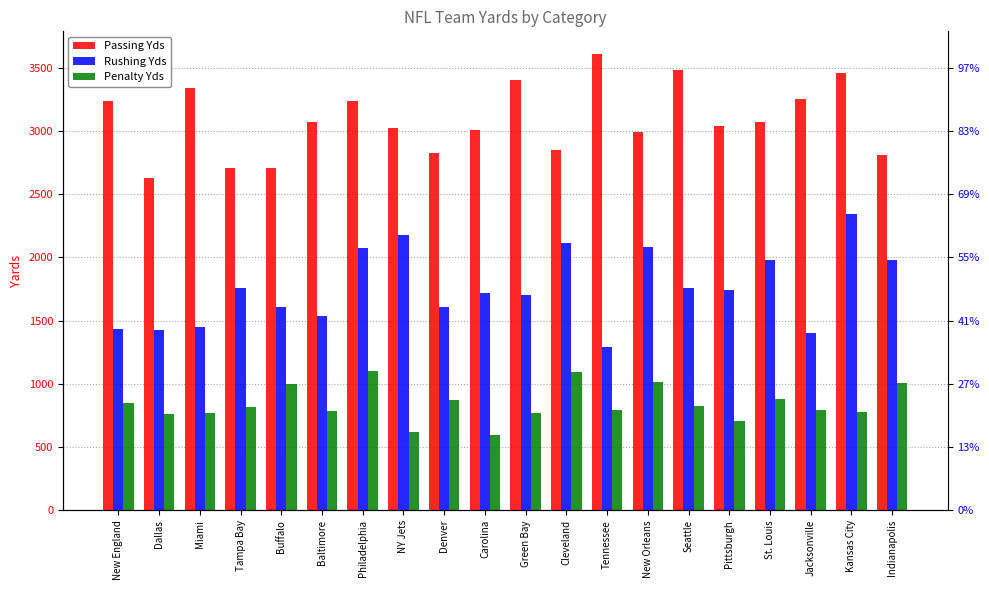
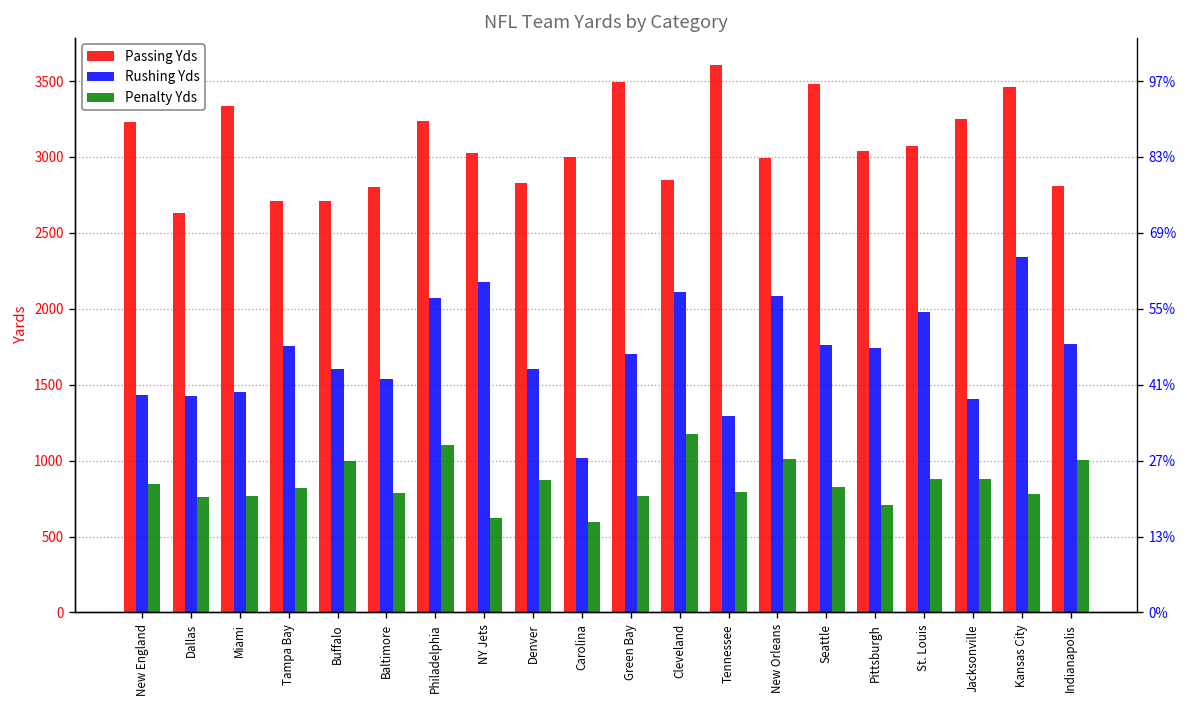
  {
    "Passing Yds": {
      "New England": 3230,
      "Dallas": 2630,
      "Miami": 3340,
      "Tampa Bay": 2710,
      "Buffalo": 2710,
-     "Baltimore": 3070,
+     "Baltimore": 2810,
      "Philadelphia": 3240,
      "NY Jets": 3030,
      "Denver": 2830,
      "Carolina": 3000,
-     "Green Bay": 3400,
+     "Green Bay": 3490,
      "Cleveland": 2850,
      "Tennessee": 3610,
      "New Orleans": 2990,
      "Seattle": 3480,
      "Pittsburgh": 3040,
      "St. Louis": 3070,
      "Jacksonville": 3250,
      "Kansas City": 3460,
      "Indianapolis": 2810
    },
    "Rushing Yds": {
      "New England": 1430,
      "Dallas": 1430,
      "Miami": 1450,
      "Tampa Bay": 1760,
      "Buffalo": 1610,
      "Baltimore": 1540,
      "Philadelphia": 2070,
      "NY Jets": 2180,
      "Denver": 1610,
-     "Carolina": 1720,
+     "Carolina": 1020,
      "Green Bay": 1700,
      "Cleveland": 2110,
      "Tennessee": 1300,
      "New Orleans": 2080,
      "Seattle": 1760,
      "Pittsburgh": 1740,
      "St. Louis": 1980,
      "Jacksonville": 1410,
      "Kansas City": 2340,
-     "Indianapolis": 1980
+     "Indianapolis": 1770
    },
    "Penalty Yds": {
      "New England": 850,
      "Dallas": 760,
      "Miami": 770,
      "Tampa Bay": 820,
      "Buffalo": 1000,
      "Baltimore": 790,
      "Philadelphia": 1110,
      "NY Jets": 620,
      "Denver": 870,
      "Carolina": 600,
      "Green Bay": 770,
-     "Cleveland": 1100,
+     "Cleveland": 1180,
      "Tennessee": 790,
      "New Orleans": 1010,
      "Seattle": 830,
      "Pittsburgh": 710,
      "St. Louis": 880,
-     "Jacksonville": 790,
+     "Jacksonville": 880,
      "Kansas City": 780,
      "Indianapolis": 1010
    }
  }
